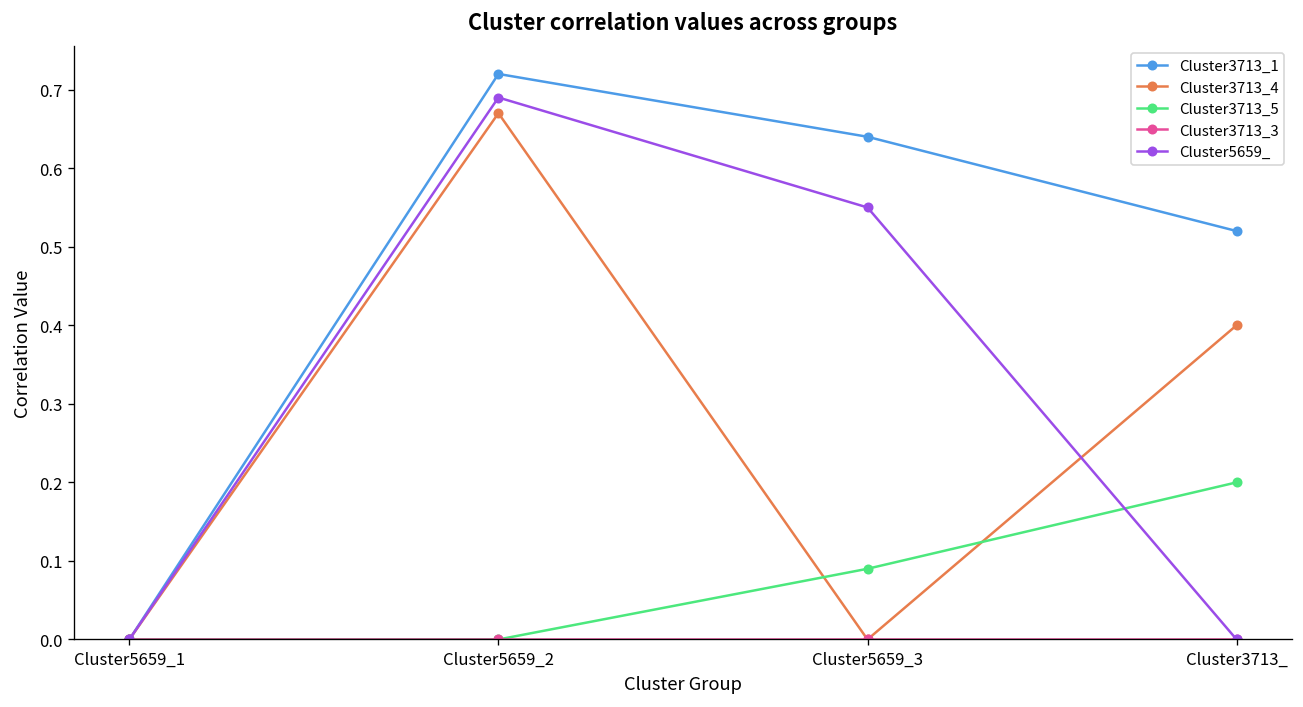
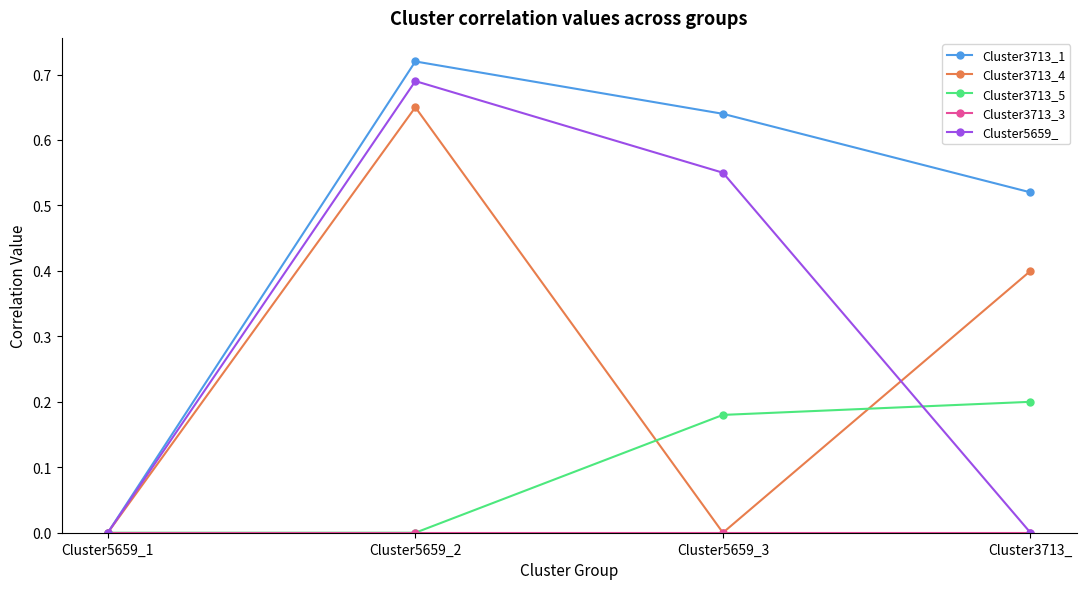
  {
    "Cluster3713_1": {
      "Cluster5659_2": 0.72,
      "Cluster5659_3": 0.64,
      "Cluster3713_": 0.52
    },
    "Cluster3713_4": {
-     "Cluster5659_2": 0.67,
+     "Cluster5659_2": 0.65,
      "Cluster3713_": 0.40
    },
    "Cluster3713_5": {
-     "Cluster5659_3": 0.09,
+     "Cluster5659_3": 0.18,
      "Cluster3713_": 0.20
    },
    "Cluster5659_": {
      "Cluster5659_2": 0.69,
      "Cluster5659_3": 0.55
    }
  }
